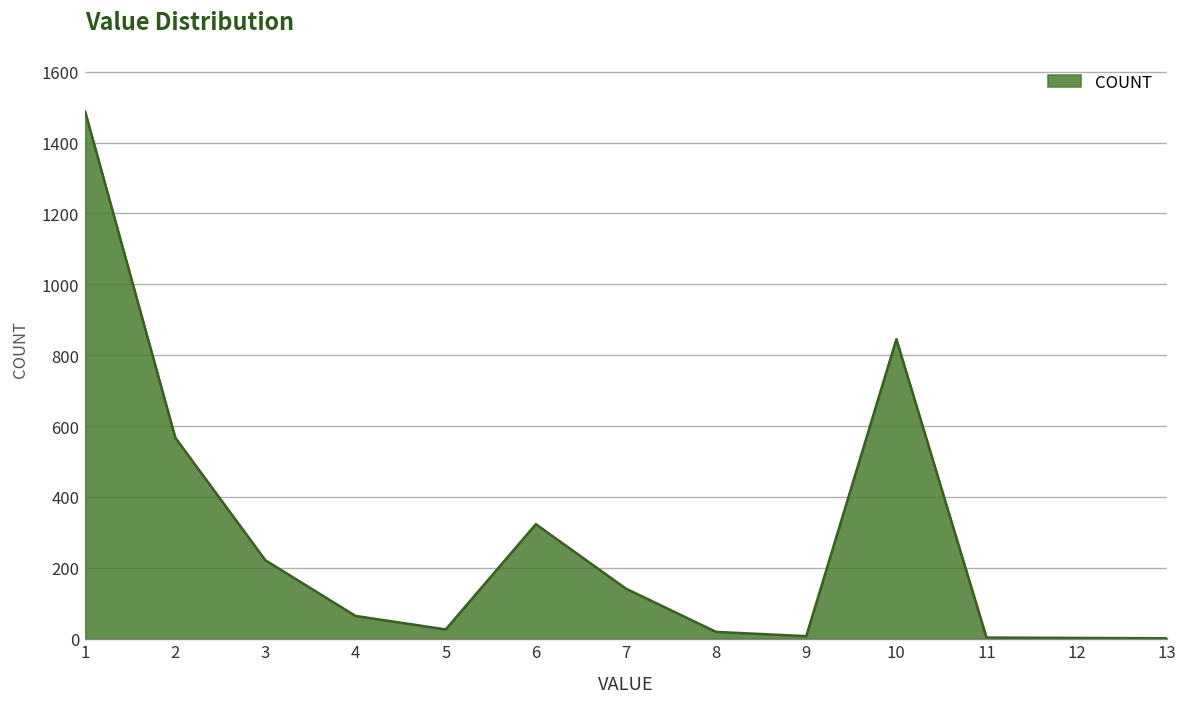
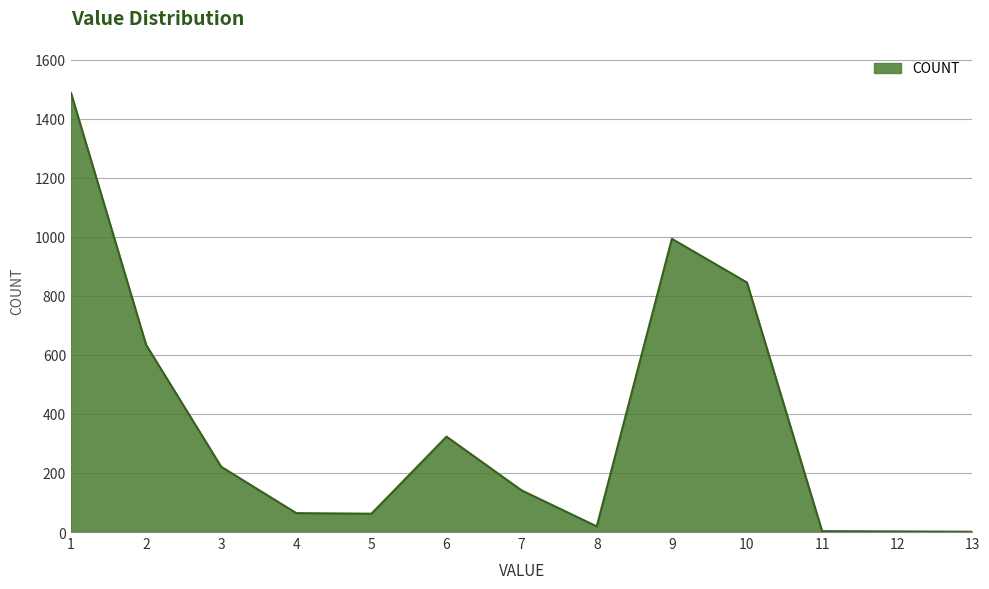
  {
    "1": 1490,
-   "2": 570,
+   "2": 630,
    "3": 220,
    "4": 60,
-   "5": 30,
+   "5": 60,
    "6": 320,
    "7": 140,
    "8": 20,
-   "9": 10,
+   "9": 990,
    "10": 850,
    "11": 0,
    "12": 0,
    "13": 0
  }
